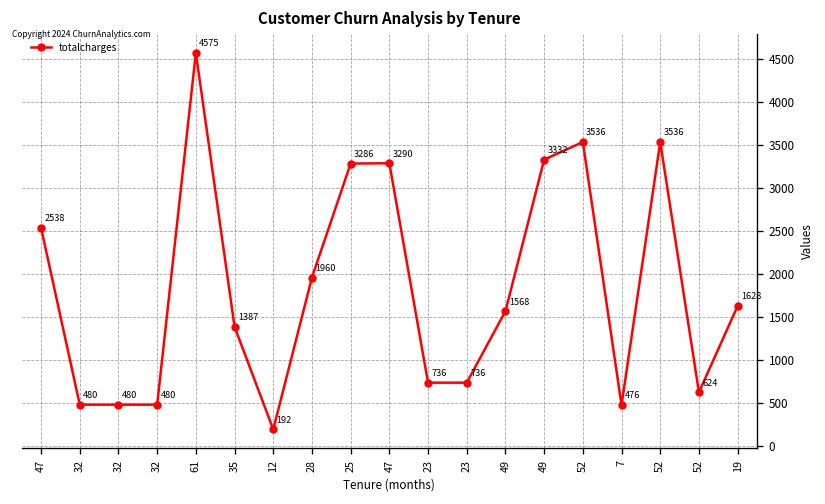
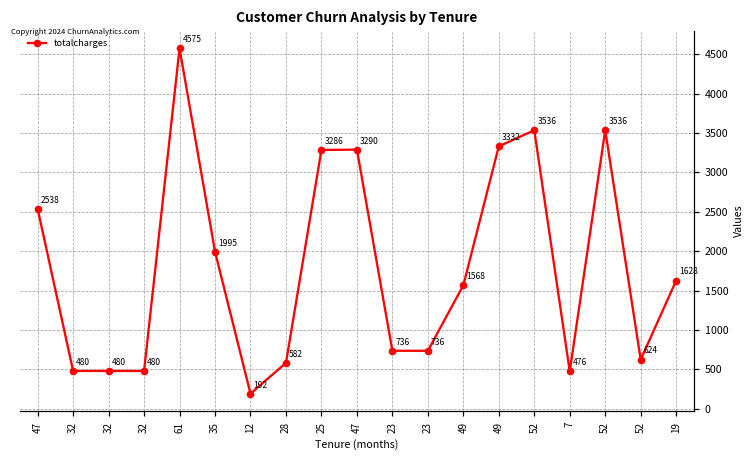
  {
    "61": 4575,
-   "35": 1387,
+   "35": 1995,
    "12": 192,
-   "28": 1960,
+   "28": 582,
    "25": 3286,
    "7": 476,
    "19": 1628
  }
